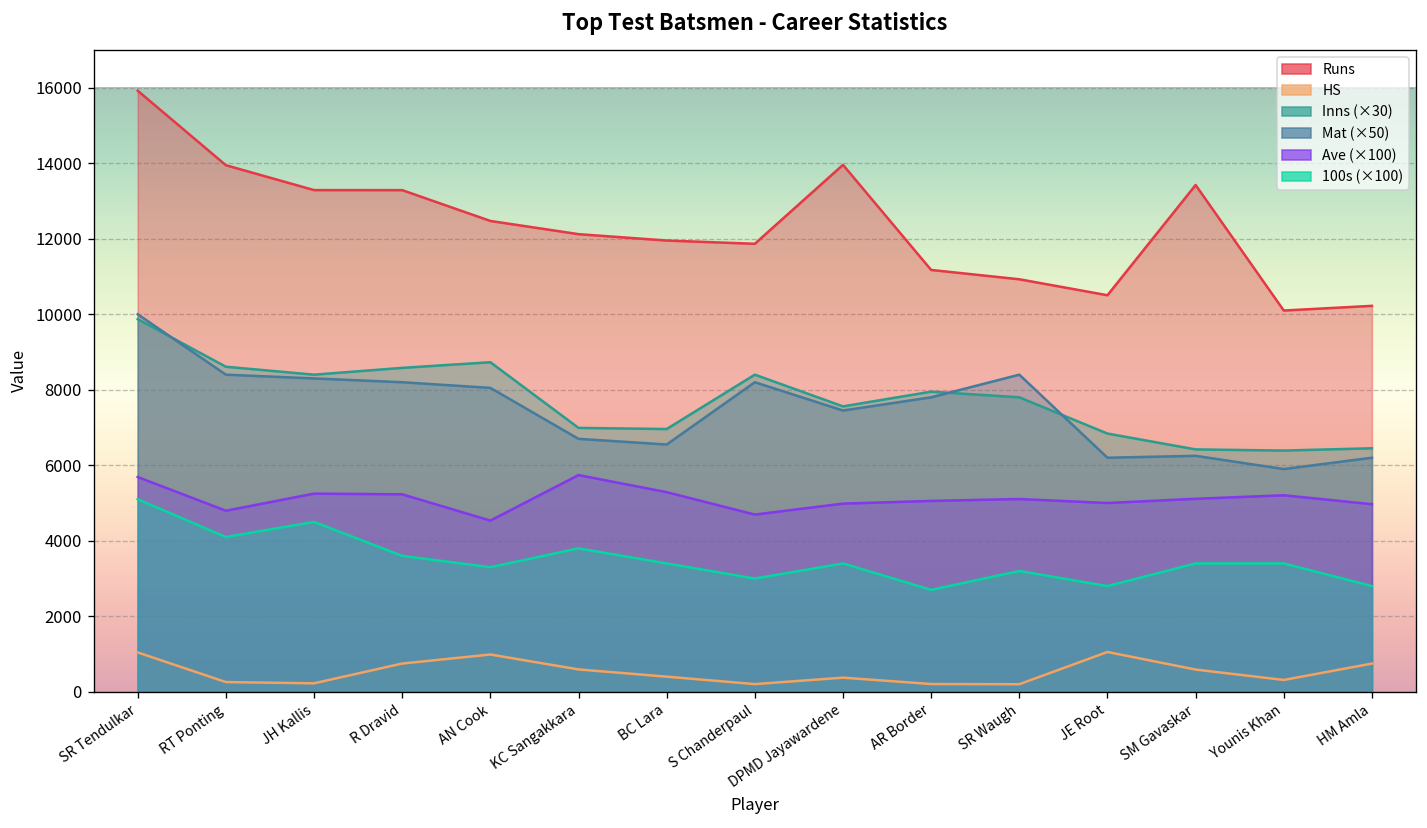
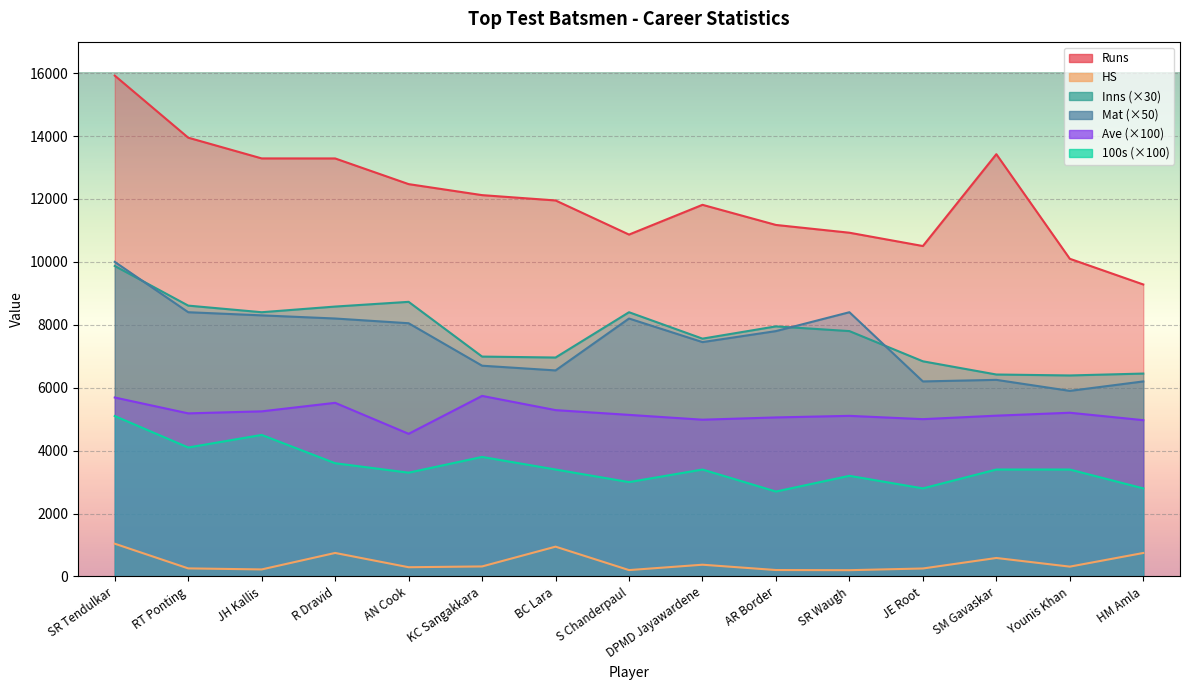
  {
    "Runs": {
      "SR Tendulkar": 15900,
      "RT Ponting": 13900,
      "JH Kallis": 13300,
      "R Dravid": 13300,
      "AN Cook": 12500,
      "KC Sangakkara": 12100,
      "BC Lara": 12000,
-     "S Chanderpaul": 11900,
-     "DPMD Jayawardene": 14000,
+     "S Chanderpaul": 10900,
+     "DPMD Jayawardene": 11800,
      "AR Border": 11200,
      "SR Waugh": 10900,
      "JE Root": 10500,
      "SM Gavaskar": 13400,
      "Younis Khan": 10100,
-     "HM Amla": 10200
+     "HM Amla": 9300
    },
    "HS": {
      "SR Tendulkar": 1000,
      "RT Ponting": 300,
      "JH Kallis": 200,
      "R Dravid": 700,
-     "AN Cook": 1000,
-     "KC Sangakkara": 600,
-     "BC Lara": 400,
+     "AN Cook": 300,
+     "KC Sangakkara": 300,
+     "BC Lara": 900,
      "S Chanderpaul": 200,
      "DPMD Jayawardene": 400,
      "AR Border": 200,
      "SR Waugh": 200,
-     "JE Root": 1100,
+     "JE Root": 300,
      "SM Gavaskar": 600,
      "Younis Khan": 300,
      "HM Amla": 700
    },
    "Ave (×100)": {
      "SR Tendulkar": 5700,
-     "RT Ponting": 4800,
+     "RT Ponting": 5200,
      "JH Kallis": 5200,
-     "R Dravid": 5200,
+     "R Dravid": 5500,
      "AN Cook": 4500,
      "KC Sangakkara": 5700,
      "BC Lara": 5300,
-     "S Chanderpaul": 4700,
+     "S Chanderpaul": 5100,
      "DPMD Jayawardene": 5000,
      "AR Border": 5100,
      "SR Waugh": 5100,
      "JE Root": 5000,
      "SM Gavaskar": 5100,
      "Younis Khan": 5200,
      "HM Amla": 5000
    }
  }
